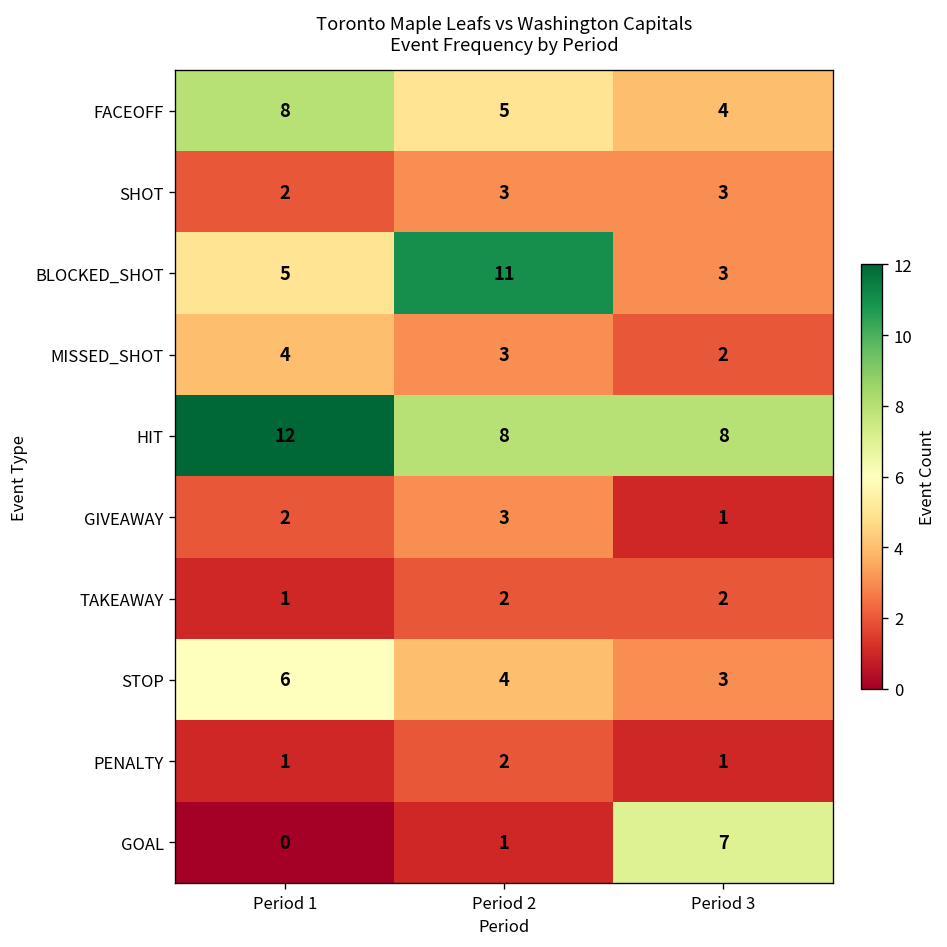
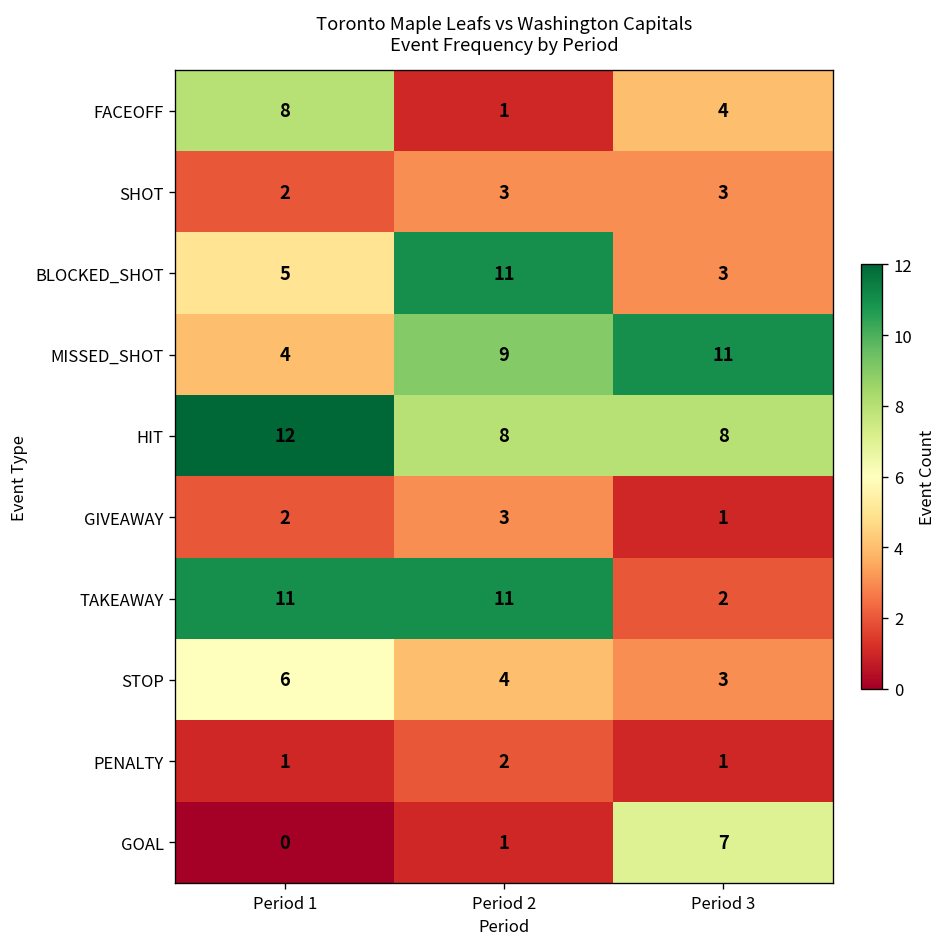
  {
    "FACEOFF": {
      "Period 1": 8,
-     "Period 2": 5,
+     "Period 2": 1,
      "Period 3": 4
    },
    "SHOT": {
      "Period 1": 2,
      "Period 2": 3,
      "Period 3": 3
    },
    "BLOCKED_SHOT": {
      "Period 1": 5,
      "Period 2": 11,
      "Period 3": 3
    },
    "MISSED_SHOT": {
      "Period 1": 4,
-     "Period 2": 3,
-     "Period 3": 2
+     "Period 2": 9,
+     "Period 3": 11
    },
    "HIT": {
      "Period 1": 12,
      "Period 2": 8,
      "Period 3": 8
    },
    "GIVEAWAY": {
      "Period 1": 2,
      "Period 2": 3,
      "Period 3": 1
    },
    "TAKEAWAY": {
-     "Period 1": 1,
-     "Period 2": 2,
+     "Period 1": 11,
+     "Period 2": 11,
      "Period 3": 2
    },
    "STOP": {
      "Period 1": 6,
      "Period 2": 4,
      "Period 3": 3
    },
    "PENALTY": {
      "Period 1": 1,
      "Period 2": 2,
      "Period 3": 1
    },
    "GOAL": {
      "Period 1": 0,
      "Period 2": 1,
      "Period 3": 7
    }
  }
